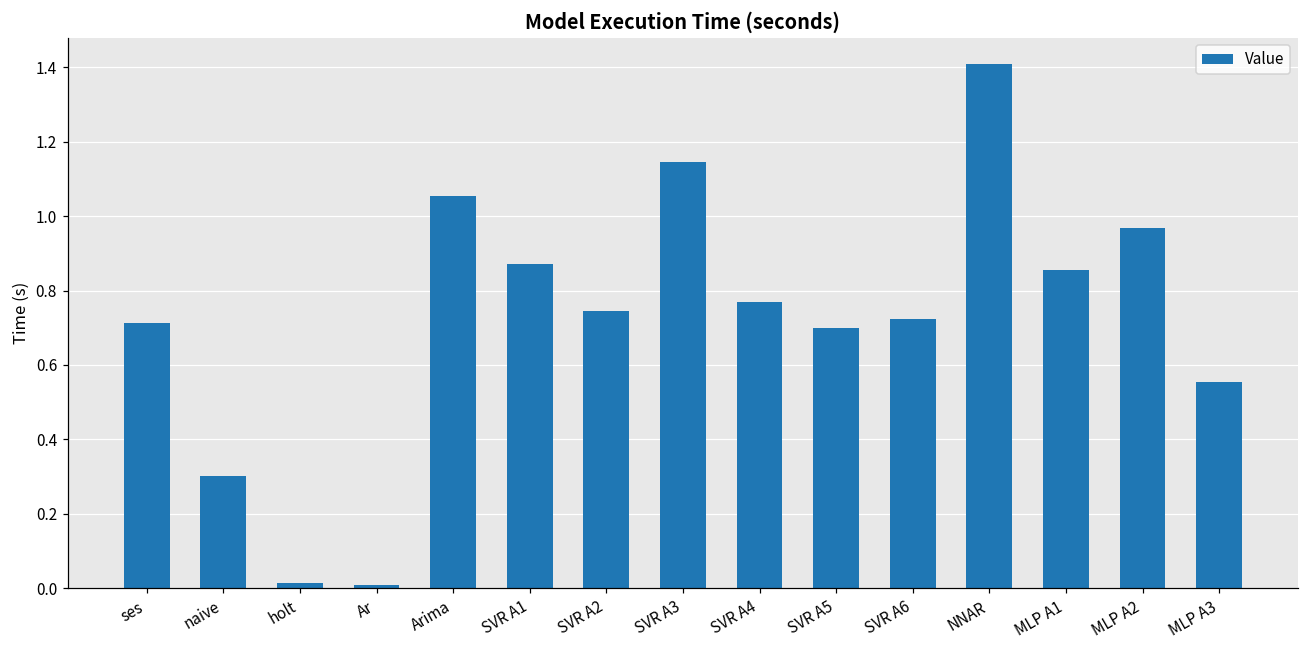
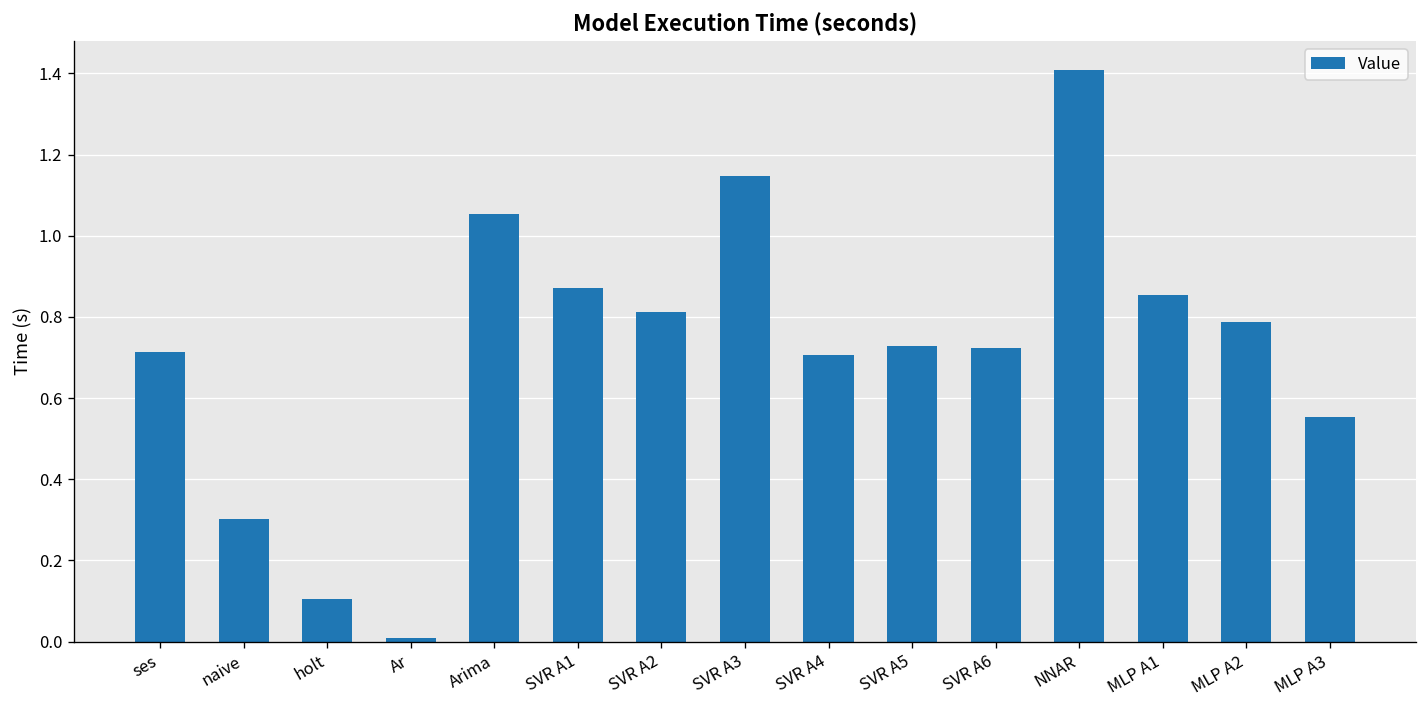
  {
    "ses": 0.71,
    "naive": 0.30,
-   "holt": 0.01,
+   "holt": 0.10,
    "Ar": 0.01,
    "Arima": 1.05,
    "SVR A1": 0.87,
-   "SVR A2": 0.75,
+   "SVR A2": 0.81,
    "SVR A3": 1.15,
-   "SVR A4": 0.77,
-   "SVR A5": 0.70,
+   "SVR A4": 0.71,
+   "SVR A5": 0.73,
    "SVR A6": 0.72,
    "NNAR": 1.41,
    "MLP A1": 0.85,
-   "MLP A2": 0.97,
+   "MLP A2": 0.79,
    "MLP A3": 0.55
  }
